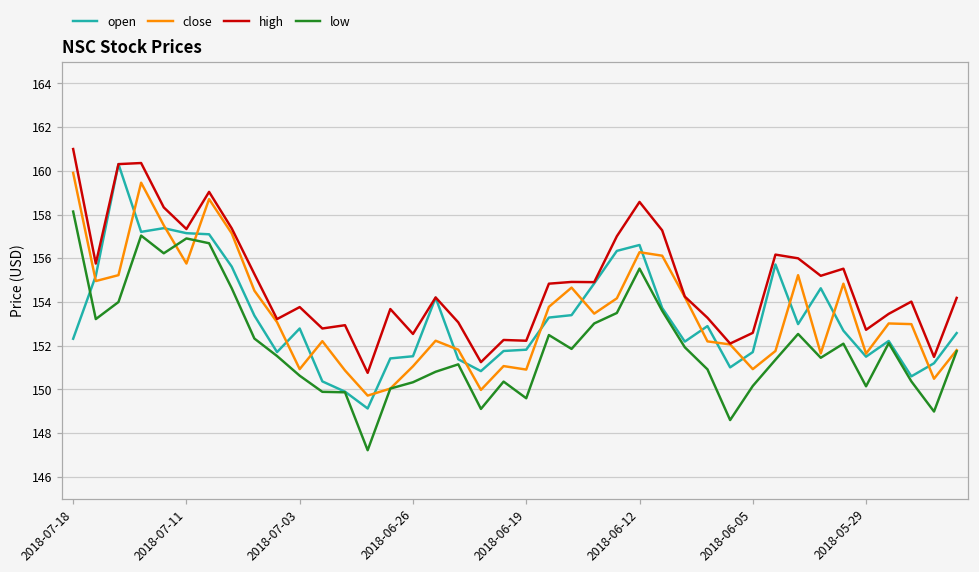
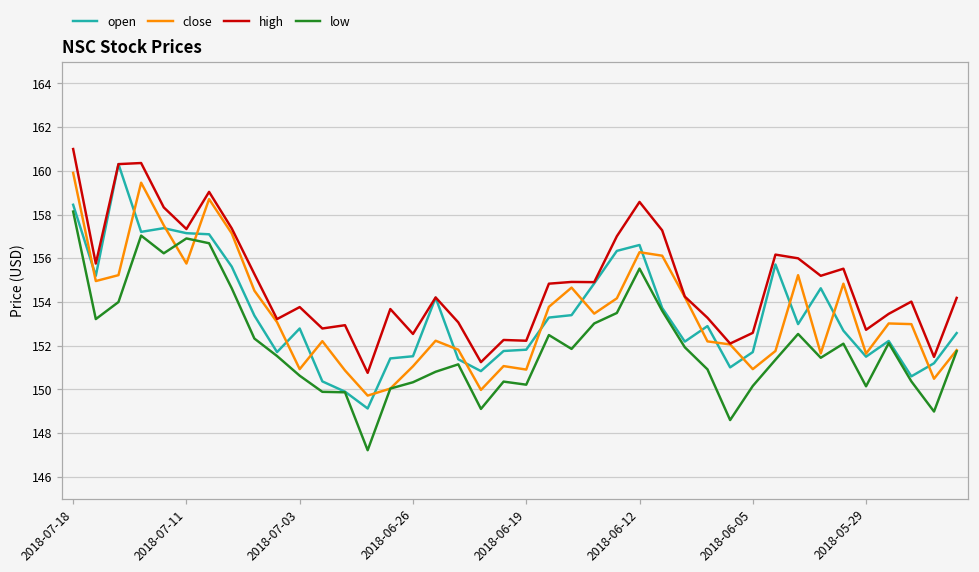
  {
    "open": {
-     "2018-07-18": 152.3,
+     "2018-07-18": 158.5,
      "2018-07-11": 157.2,
      "2018-07-03": 152.8,
      "2018-06-26": 151.5,
      "2018-06-19": 151.8,
      "2018-06-12": 156.6,
      "2018-06-05": 151.7,
      "2018-05-29": 151.5
    },
    "close": {
      "2018-07-18": 159.9,
      "2018-07-11": 155.8,
      "2018-07-03": 150.9,
      "2018-06-26": 151.1,
      "2018-06-19": 150.9,
      "2018-06-12": 156.3,
      "2018-06-05": 150.9,
      "2018-05-29": 151.6
    },
    "high": {
      "2018-07-18": 161.0,
      "2018-07-11": 157.3,
      "2018-07-03": 153.8,
      "2018-06-26": 152.5,
      "2018-06-19": 152.2,
      "2018-06-12": 158.6,
      "2018-06-05": 152.6,
      "2018-05-29": 152.7
    },
    "low": {
      "2018-07-18": 158.1,
      "2018-07-11": 156.9,
      "2018-07-03": 150.6,
      "2018-06-26": 150.3,
-     "2018-06-19": 149.6,
+     "2018-06-19": 150.2,
      "2018-06-12": 155.5,
      "2018-06-05": 150.2,
      "2018-05-29": 150.1
    }
  }
